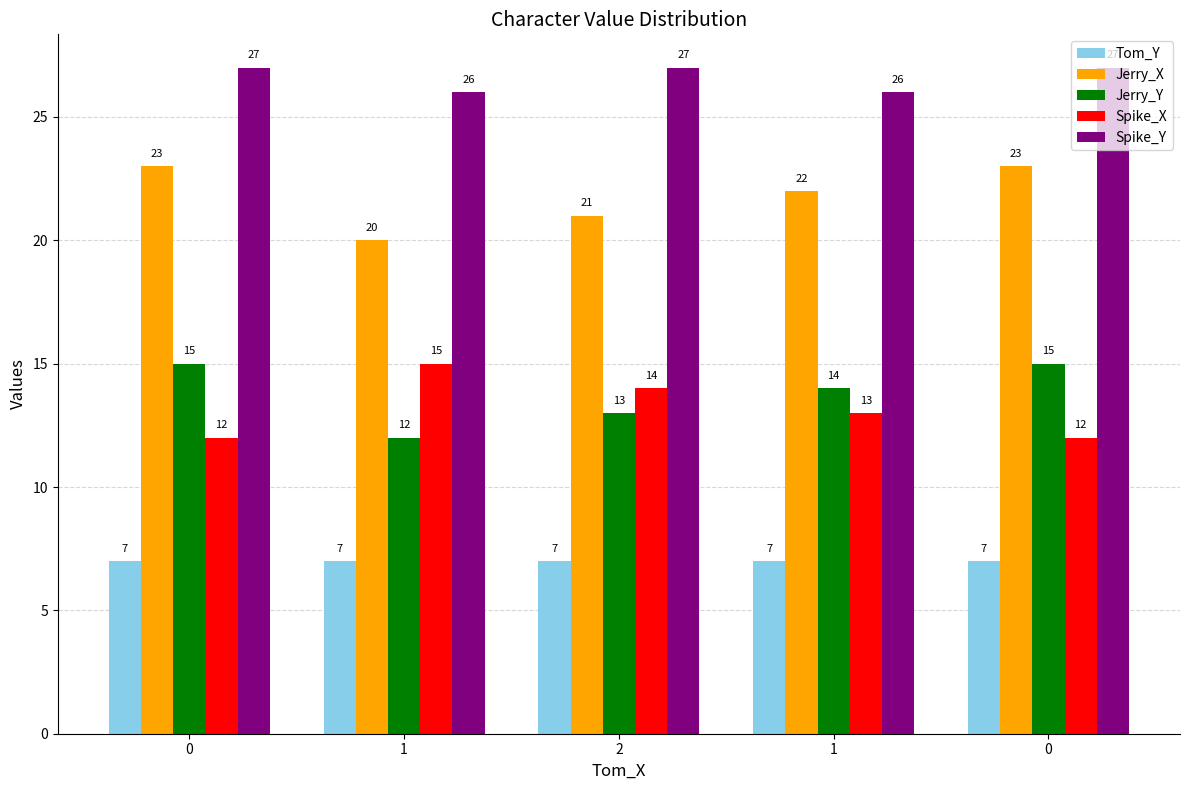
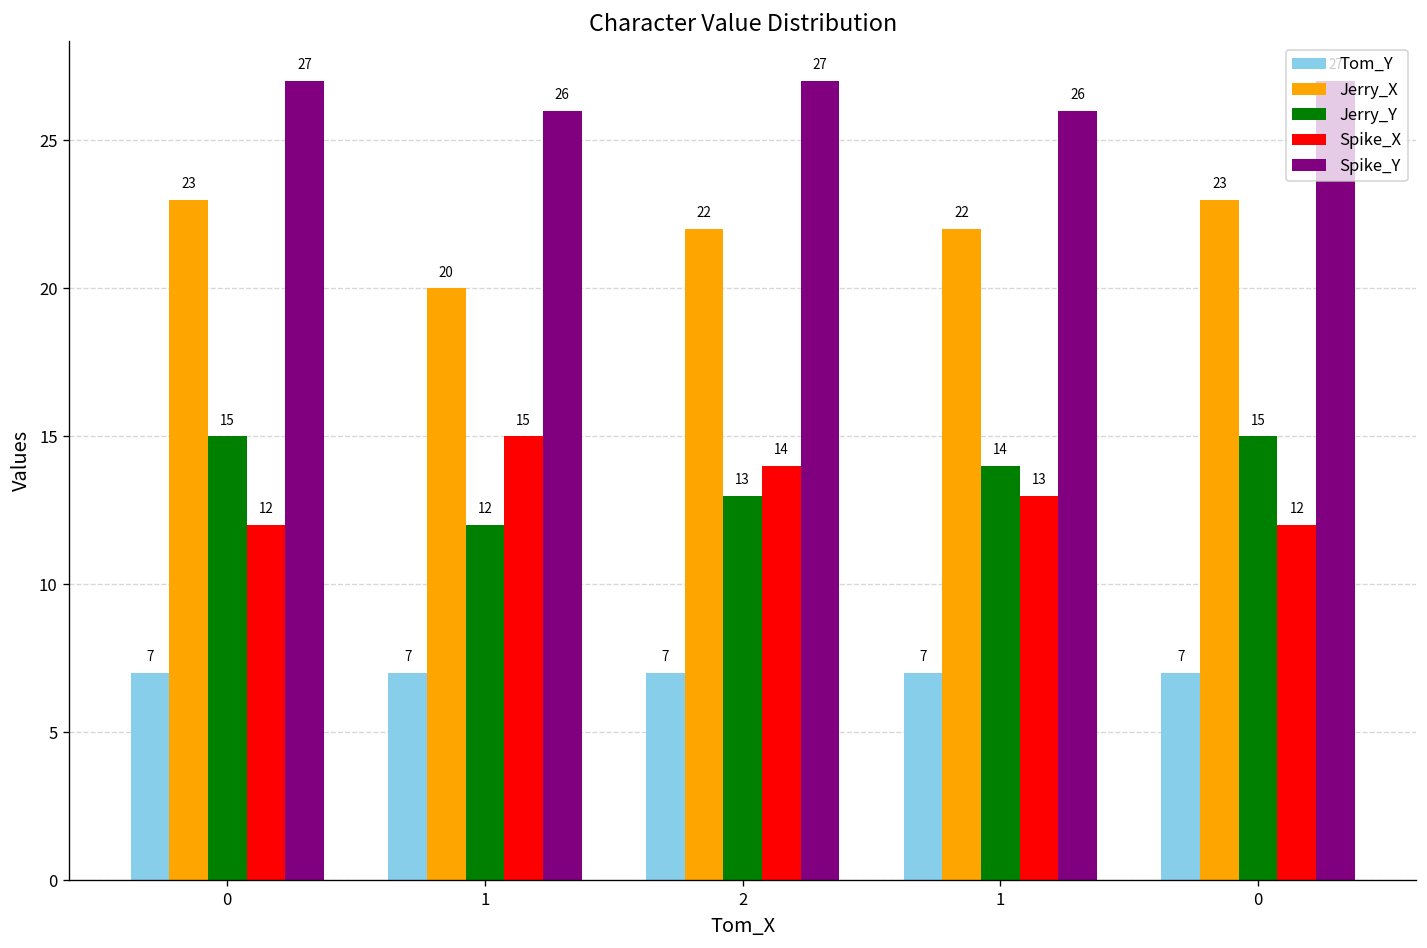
  {
    "Tom_Y": {
      "2": 7
    },
    "Jerry_X": {
-     "2": 21
+     "2": 22
    },
    "Jerry_Y": {
      "2": 13
    },
    "Spike_X": {
      "2": 14
    },
    "Spike_Y": {
      "2": 27
    }
  }
